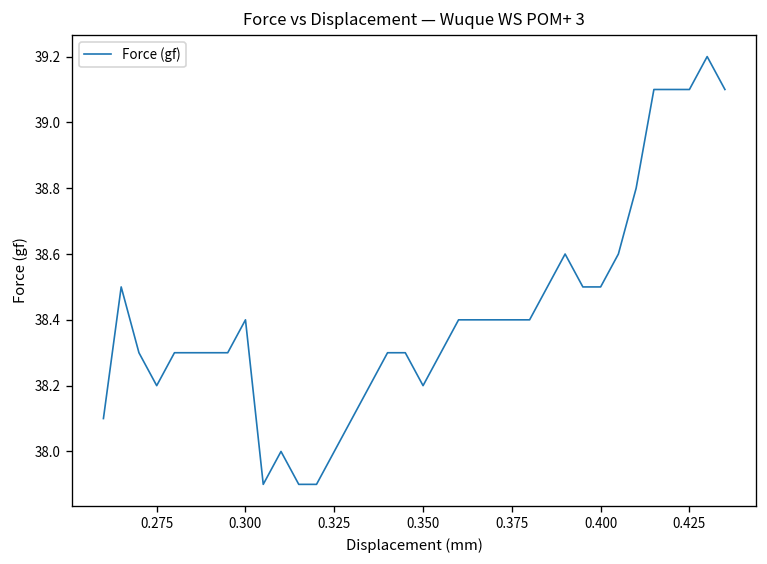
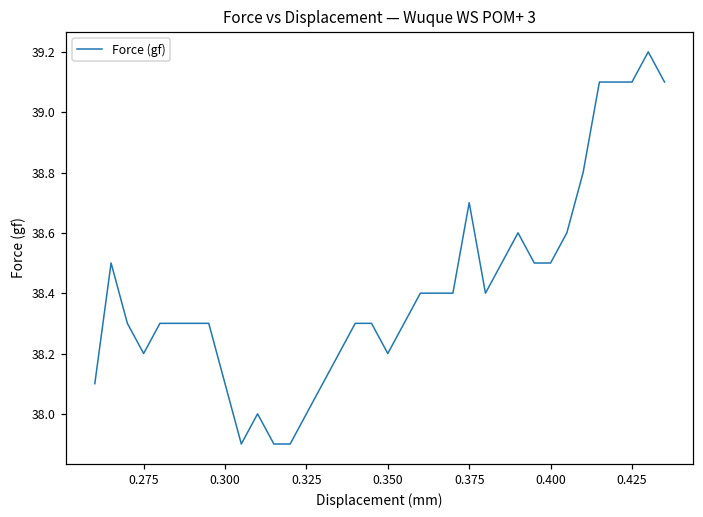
  {
    "0.275": 38.2,
-   "0.300": 38.4,
+   "0.300": 38.1,
    "0.325": 38.0,
    "0.350": 38.2,
-   "0.375": 38.4,
+   "0.375": 38.7,
    "0.400": 38.5,
    "0.425": 39.1
  }
